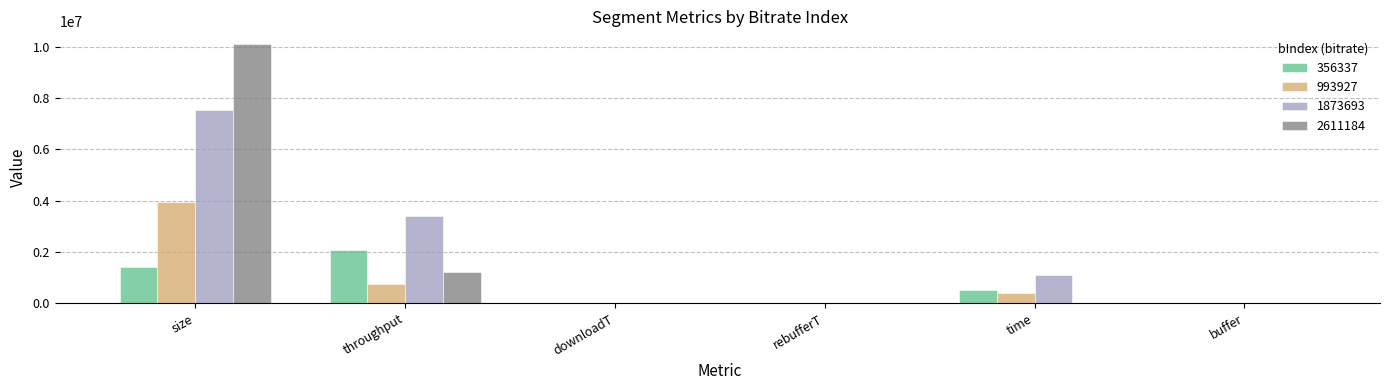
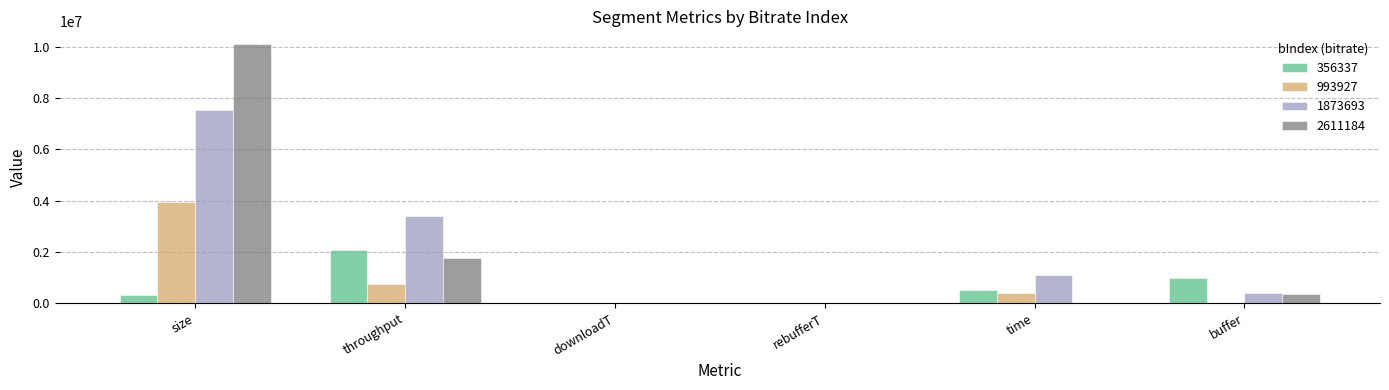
  {
    "356337": {
-     "size": 1400000,
+     "size": 300000,
      "throughput": 2100000,
      "time": 500000,
-     "buffer": 0
+     "buffer": 1000000
    },
    "993927": {
      "size": 4000000,
      "throughput": 800000,
      "time": 400000
    },
    "1873693": {
      "size": 7500000,
      "throughput": 3400000,
      "time": 1100000,
-     "buffer": 0
+     "buffer": 400000
    },
    "2611184": {
      "size": 10100000,
-     "throughput": 1200000,
-     "buffer": 0
+     "throughput": 1800000,
+     "buffer": 400000
    }
  }
